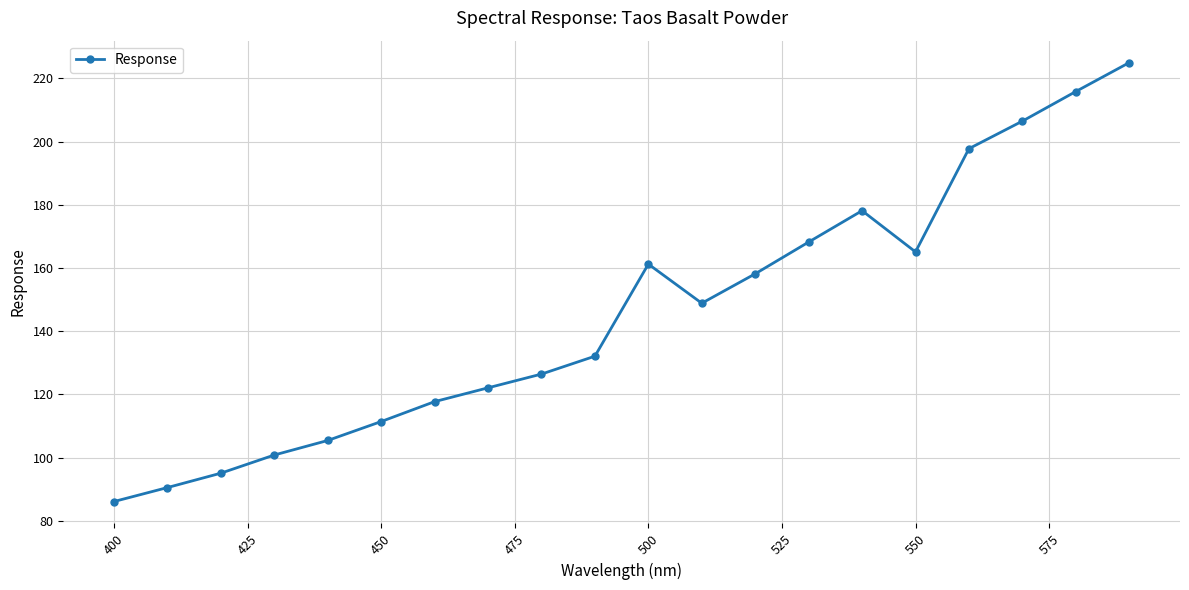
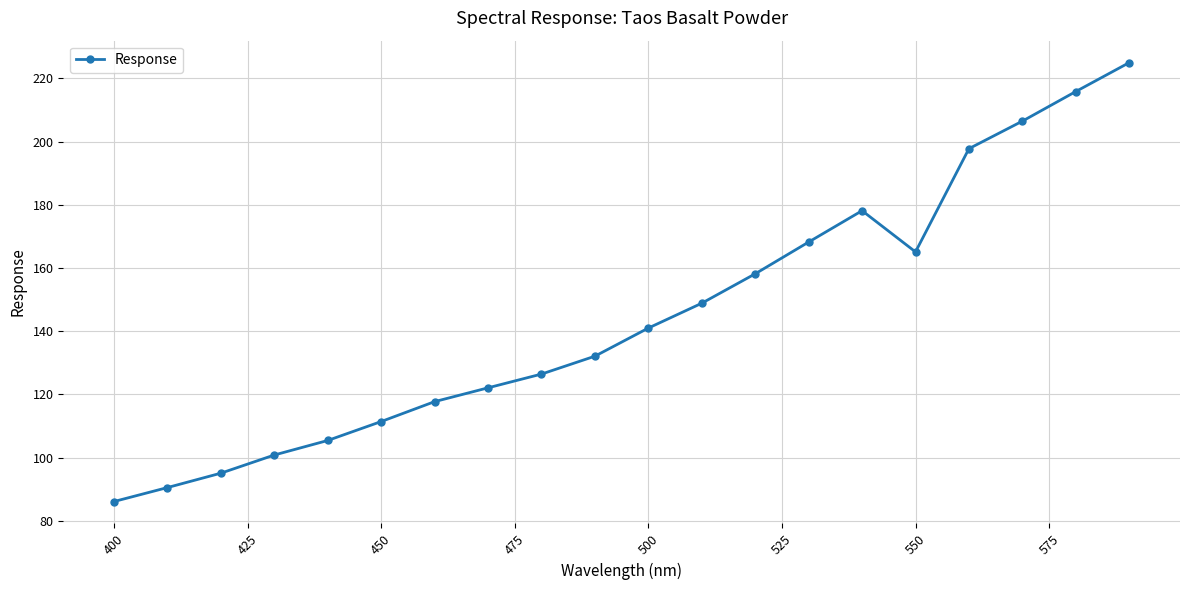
  {
    "400": 86,
    "450": 111,
-   "500": 161,
+   "500": 141,
    "550": 165
  }
